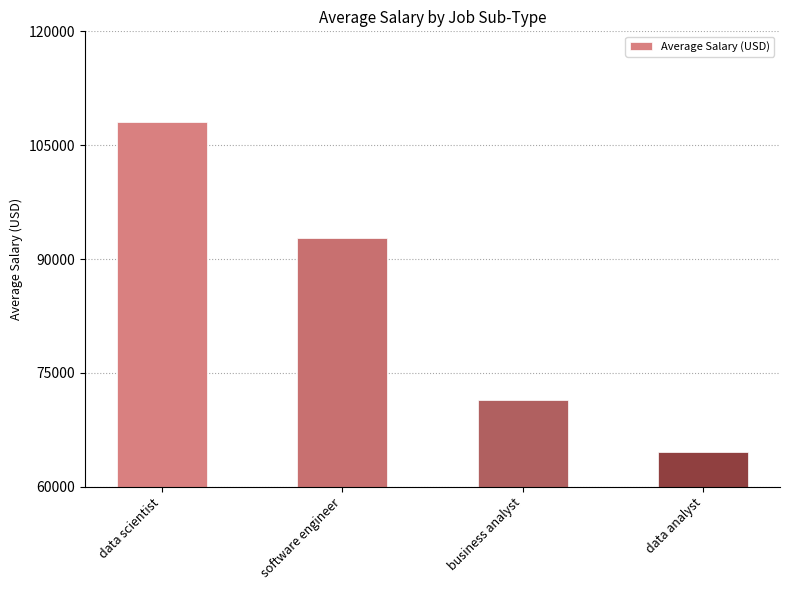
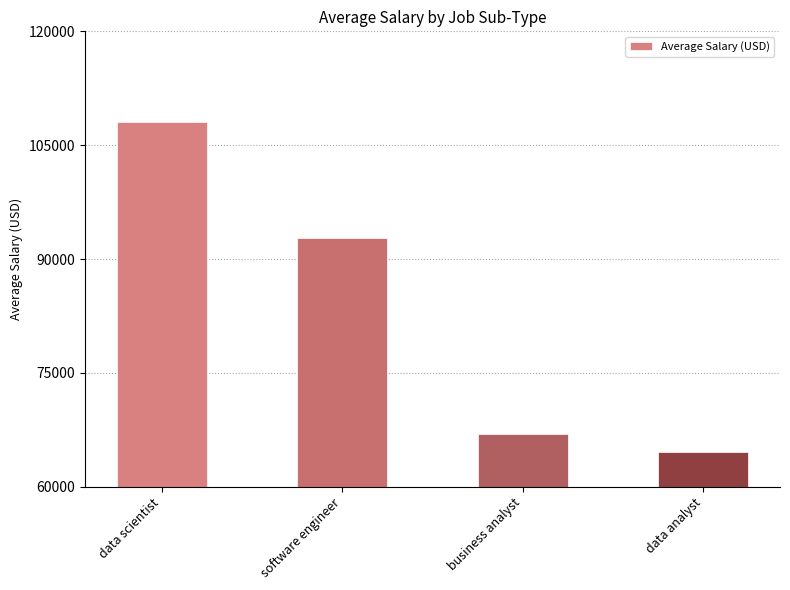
  {
    "data scientist": 108000,
    "software engineer": 93000,
-   "business analyst": 71000,
+   "business analyst": 67000,
    "data analyst": 65000
  }
